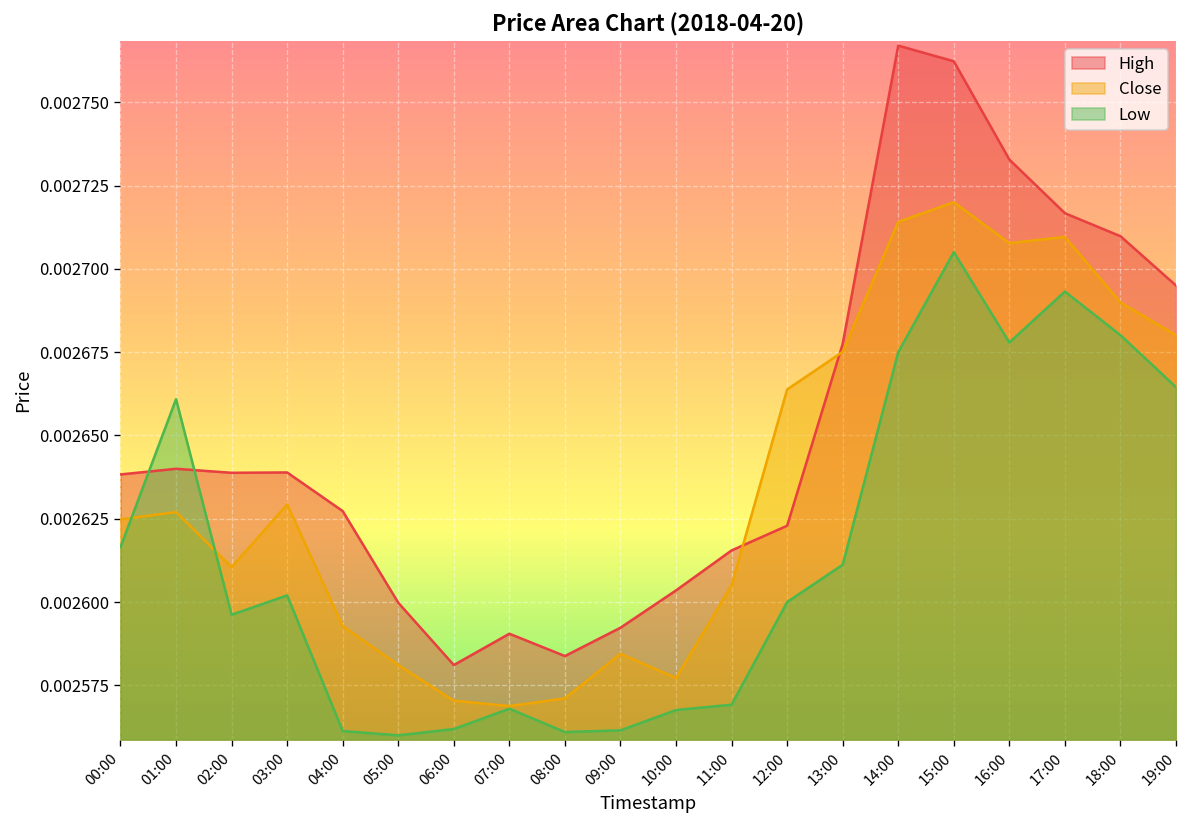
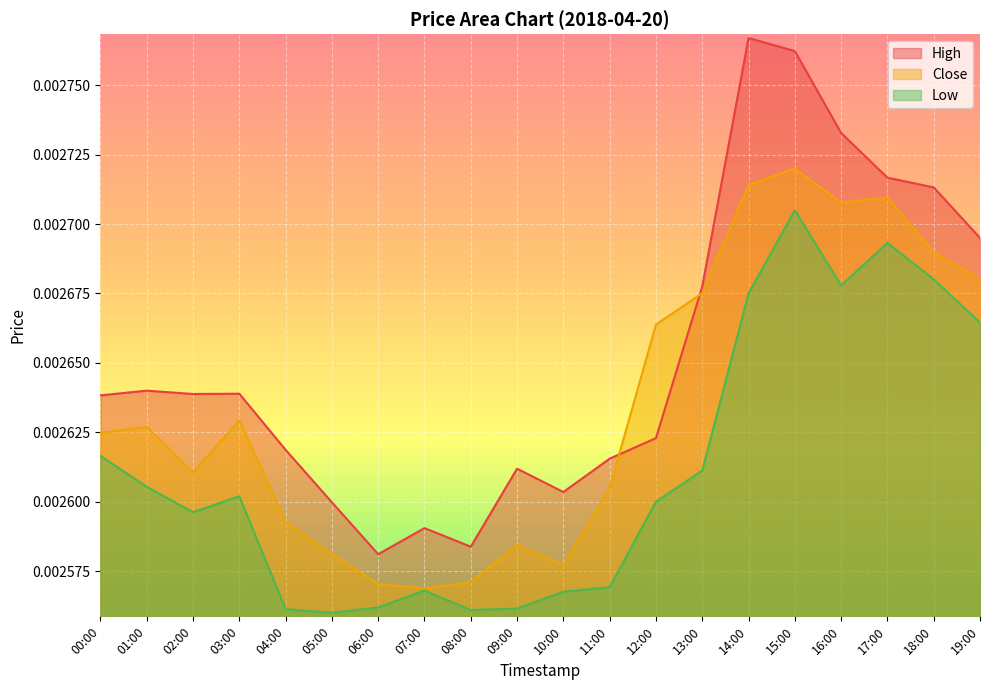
  {
    "High": {
      "00:00": 0.002638,
      "01:00": 0.002640,
      "02:00": 0.002639,
      "03:00": 0.002639,
-     "04:00": 0.002627,
+     "04:00": 0.002619,
      "05:00": 0.002600,
      "06:00": 0.002581,
      "07:00": 0.002591,
      "08:00": 0.002584,
-     "09:00": 0.002592,
+     "09:00": 0.002612,
      "10:00": 0.002604,
      "11:00": 0.002616,
      "12:00": 0.002623,
      "13:00": 0.002678,
      "14:00": 0.002767,
      "15:00": 0.002762,
      "16:00": 0.002733,
      "17:00": 0.002717,
-     "18:00": 0.002710,
+     "18:00": 0.002713,
      "19:00": 0.002695
    },
    "Close": {
      "00:00": 0.002625,
      "01:00": 0.002627,
      "02:00": 0.002611,
      "03:00": 0.002629,
      "04:00": 0.002593,
      "05:00": 0.002581,
      "06:00": 0.002570,
      "08:00": 0.002571,
      "09:00": 0.002585,
      "10:00": 0.002577,
      "11:00": 0.002605,
      "12:00": 0.002664,
      "13:00": 0.002675,
      "14:00": 0.002714,
      "15:00": 0.002720,
      "16:00": 0.002708,
      "17:00": 0.002710,
      "18:00": 0.002690,
      "19:00": 0.002680
    },
    "Low": {
      "00:00": 0.002617,
-     "01:00": 0.002661,
+     "01:00": 0.002605,
      "02:00": 0.002596,
      "03:00": 0.002602,
      "04:00": 0.002561,
      "05:00": 0.002560,
      "06:00": 0.002562,
      "08:00": 0.002561,
      "09:00": 0.002562,
      "10:00": 0.002568,
      "11:00": 0.002569,
      "12:00": 0.002600,
      "13:00": 0.002611,
      "14:00": 0.002675,
      "15:00": 0.002705,
      "16:00": 0.002678,
      "17:00": 0.002693,
      "18:00": 0.002680,
      "19:00": 0.002665
    }
  }
